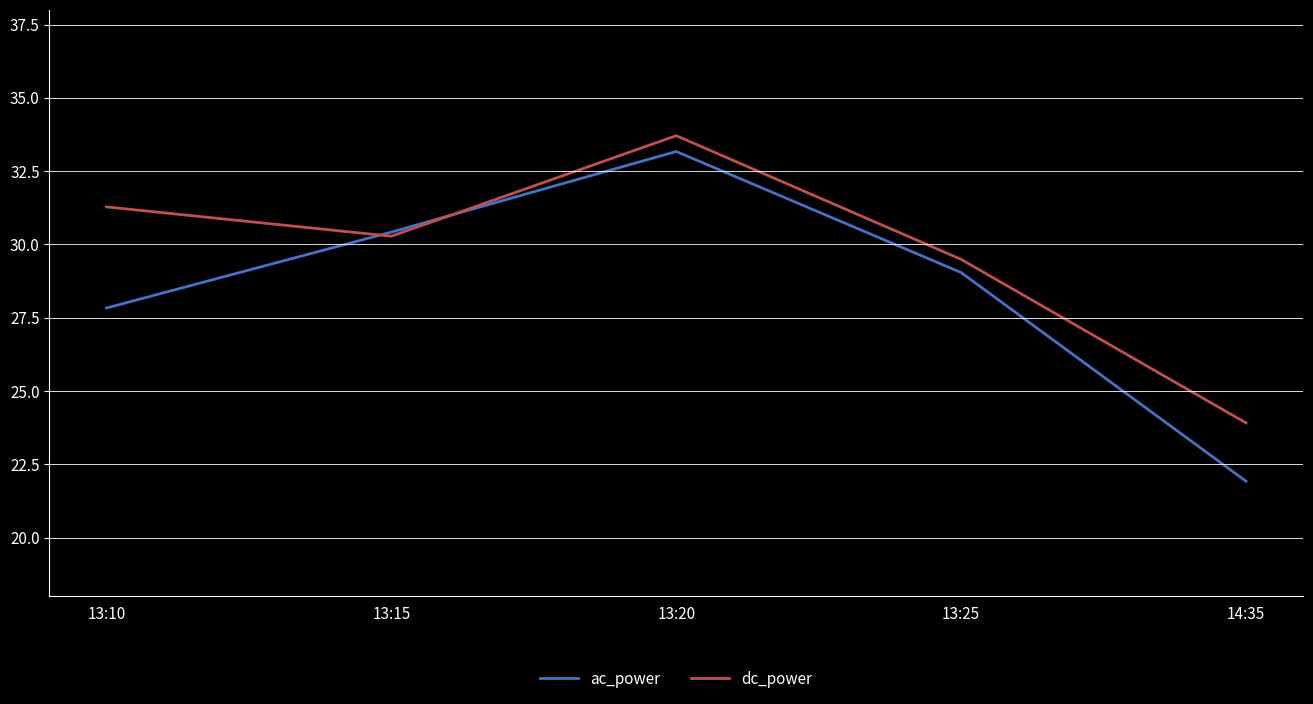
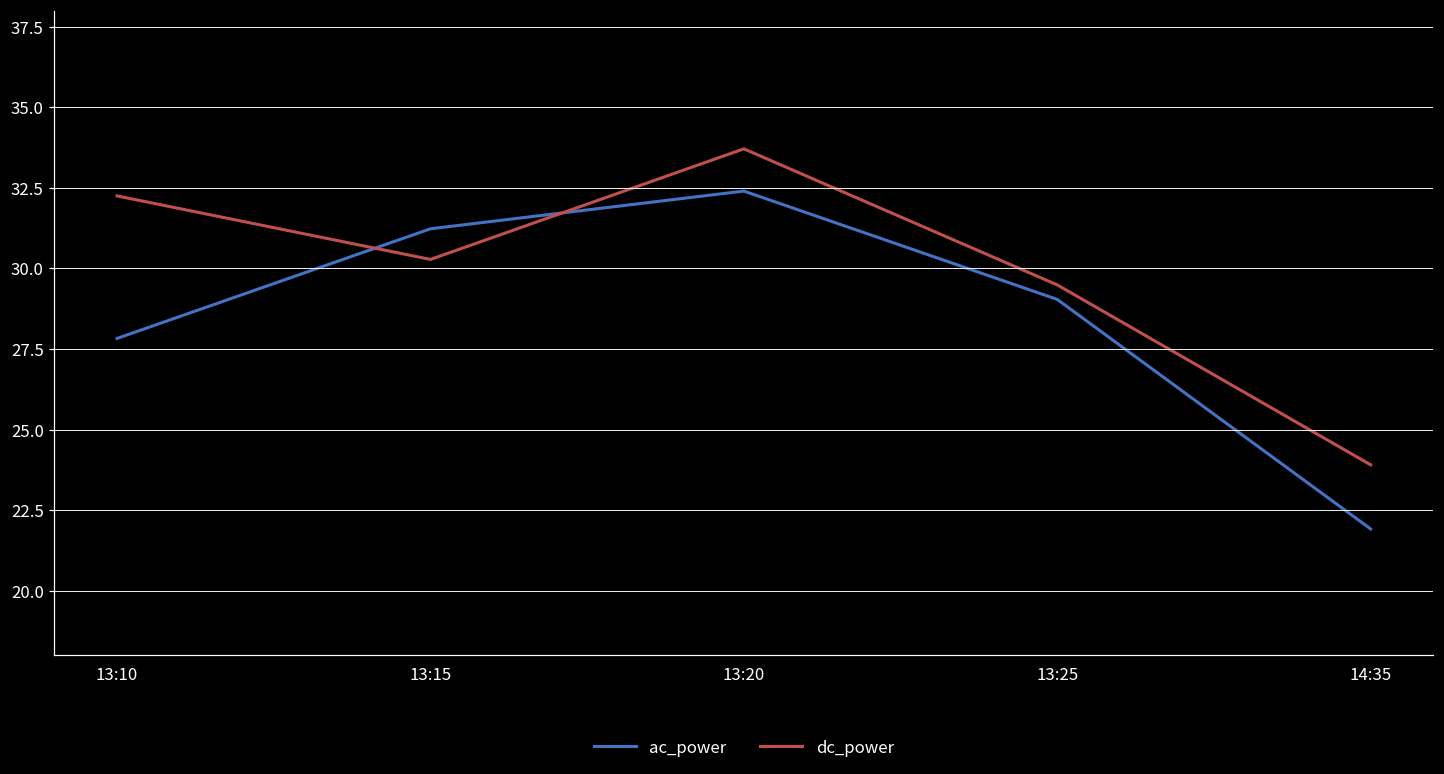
  {
    "ac_power": {
      "13:10": 27.8,
-     "13:15": 30.4,
-     "13:20": 33.2,
+     "13:15": 31.2,
+     "13:20": 32.4,
      "13:25": 29.0,
      "14:35": 21.9
    },
    "dc_power": {
-     "13:10": 31.3,
+     "13:10": 32.3,
      "13:15": 30.3,
      "13:20": 33.7,
      "13:25": 29.5,
      "14:35": 23.9
    }
  }
